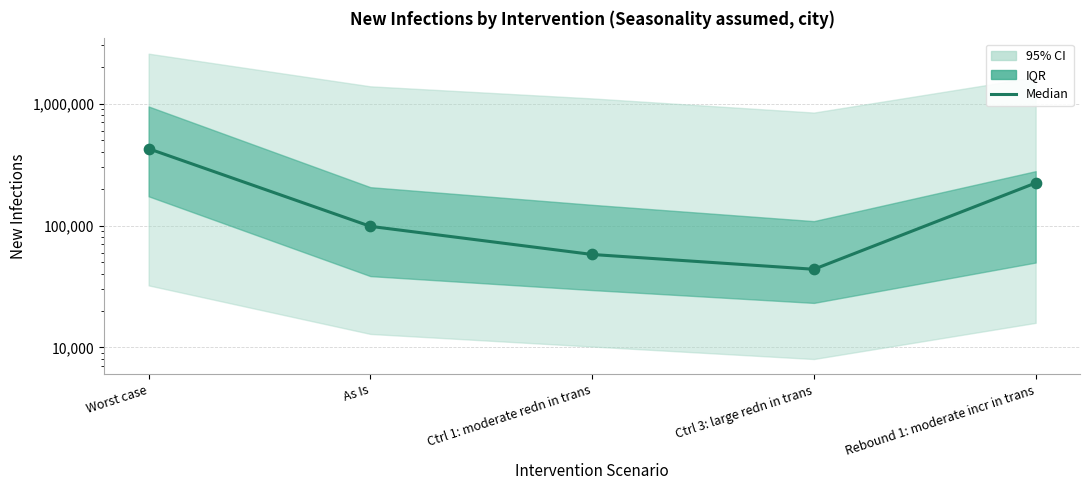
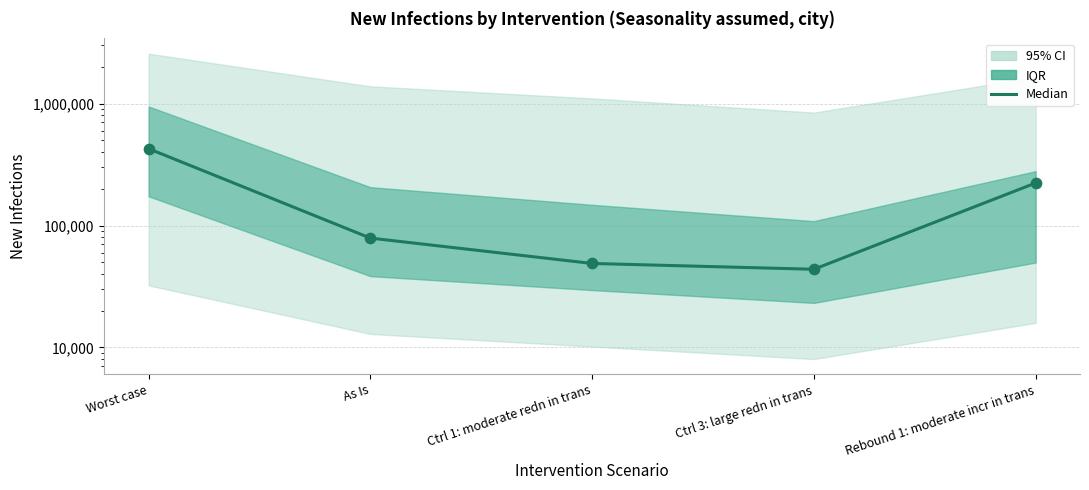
  {
    "Median": {
      "Worst case": "430,000",
-     "As Is": "100,000",
-     "Ctrl 1: moderate redn in trans": "60,000",
+     "As Is": "80,000",
+     "Ctrl 1: moderate redn in trans": "49,000",
      "Ctrl 3: large redn in trans": "44,000",
      "Rebound 1: moderate incr in trans": "220,000"
    }
  }
